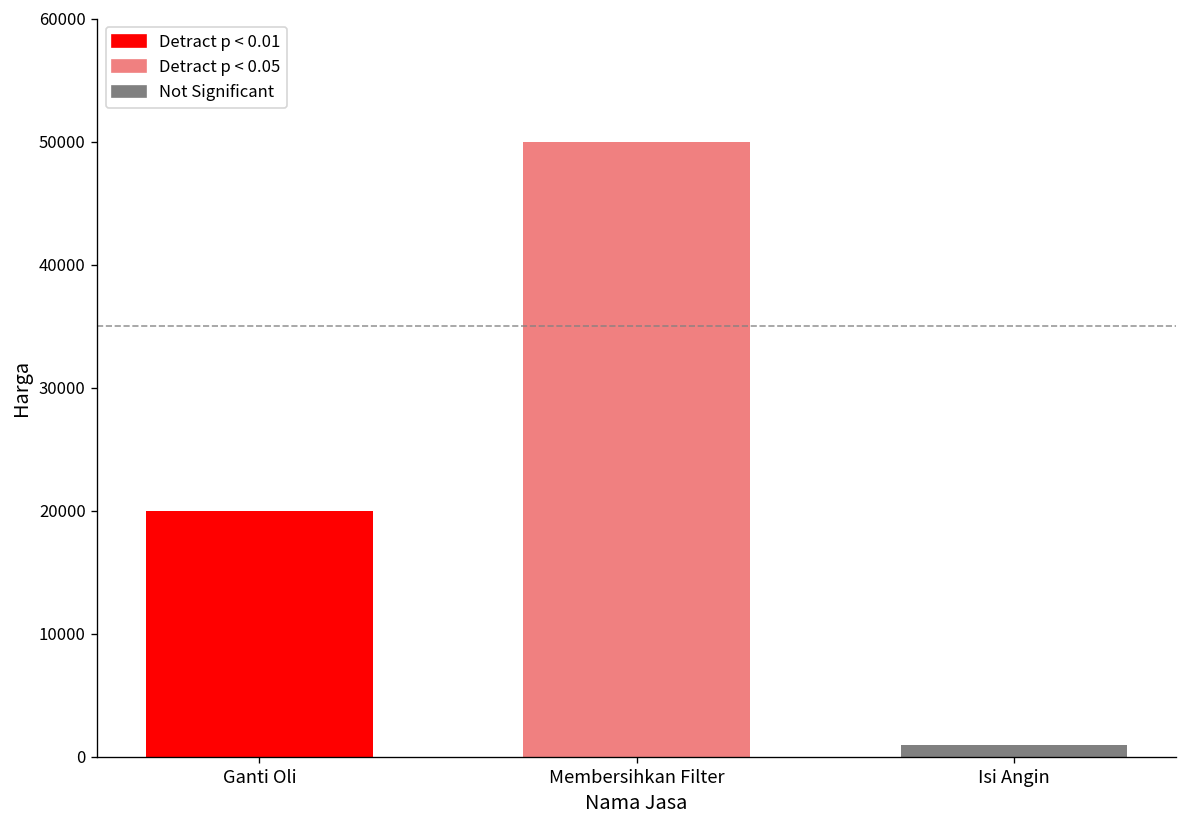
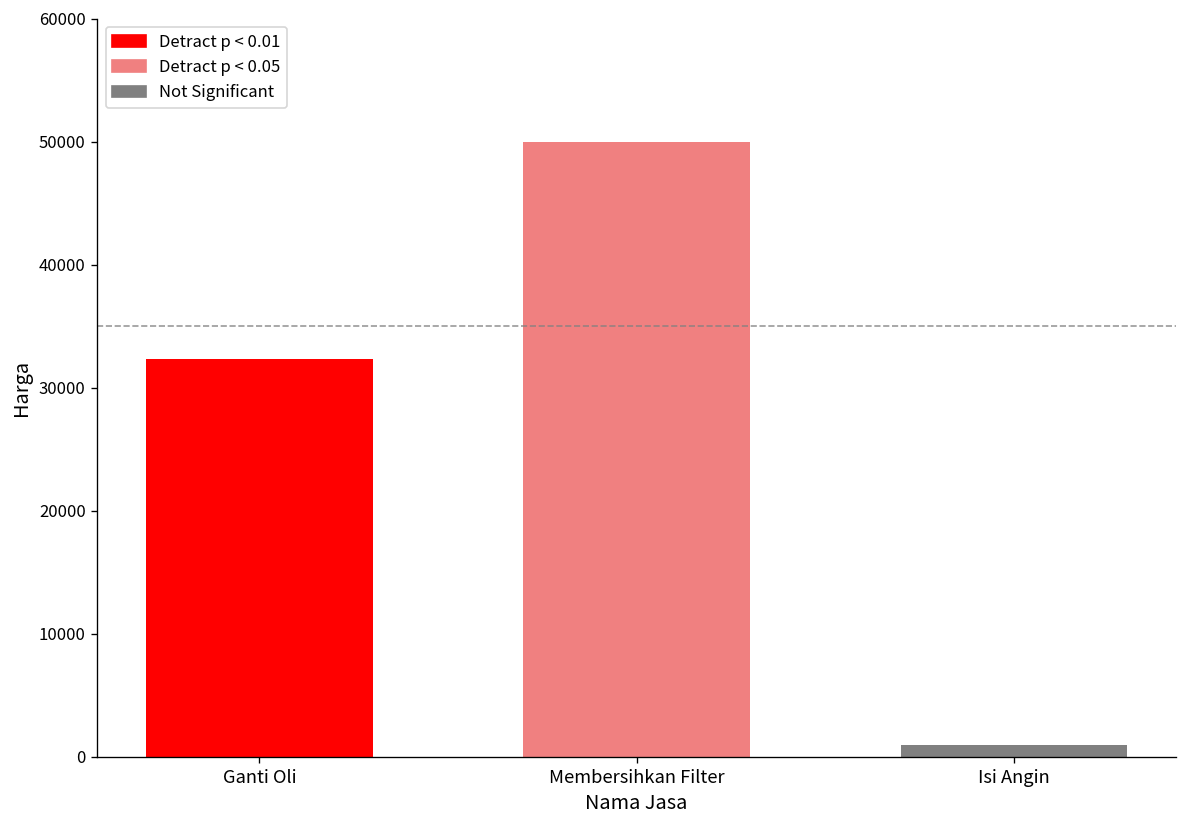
  {
-   "Ganti Oli": 20000,
+   "Ganti Oli": 32300,
    "Membersihkan Filter": 50000,
    "Isi Angin": 1000
  }
